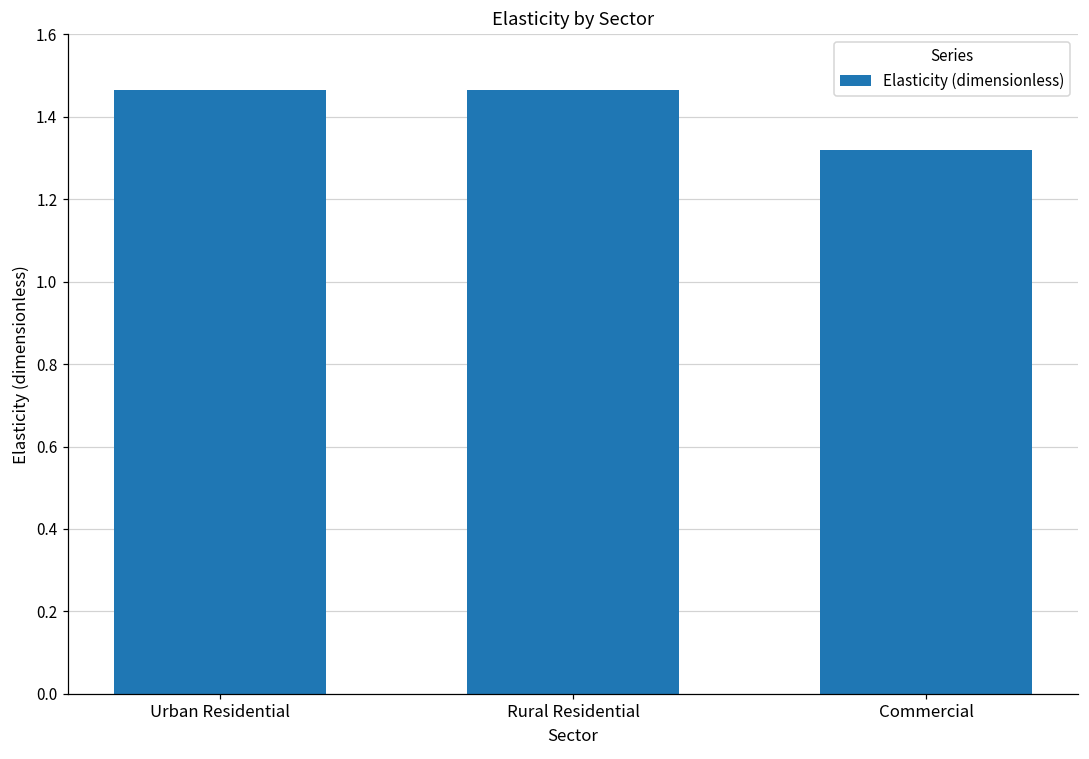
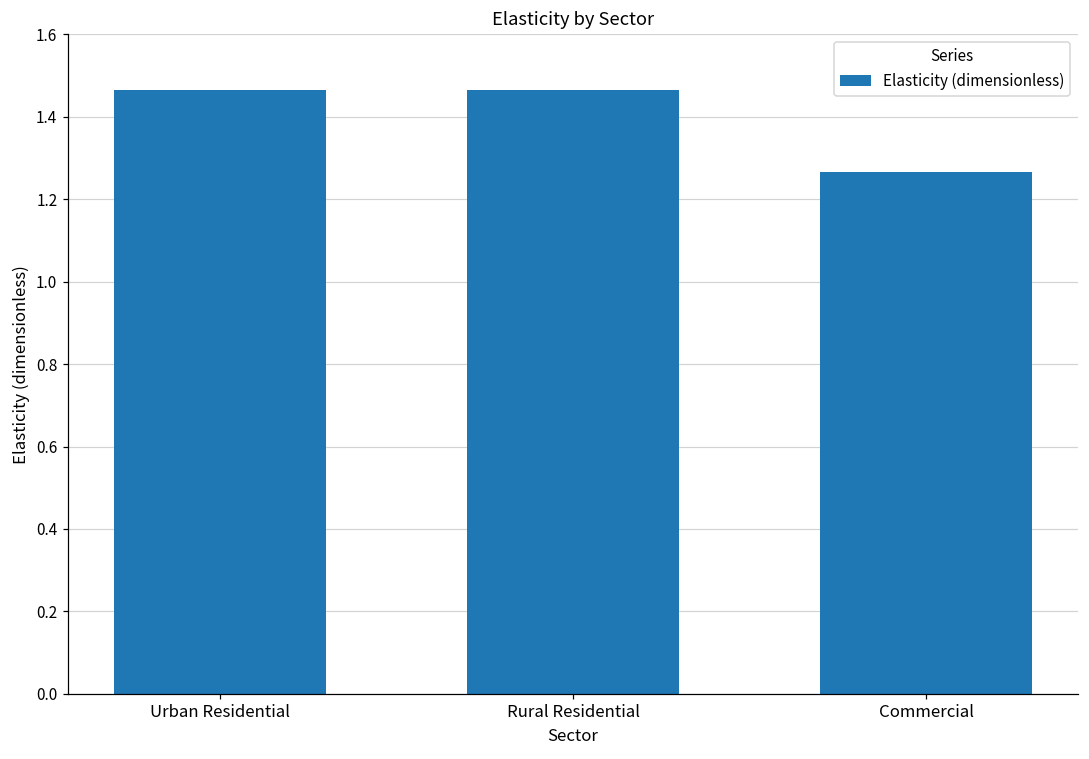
  {
    "Urban Residential": 1.46,
    "Rural Residential": 1.46,
-   "Commercial": 1.32
+   "Commercial": 1.27
  }
